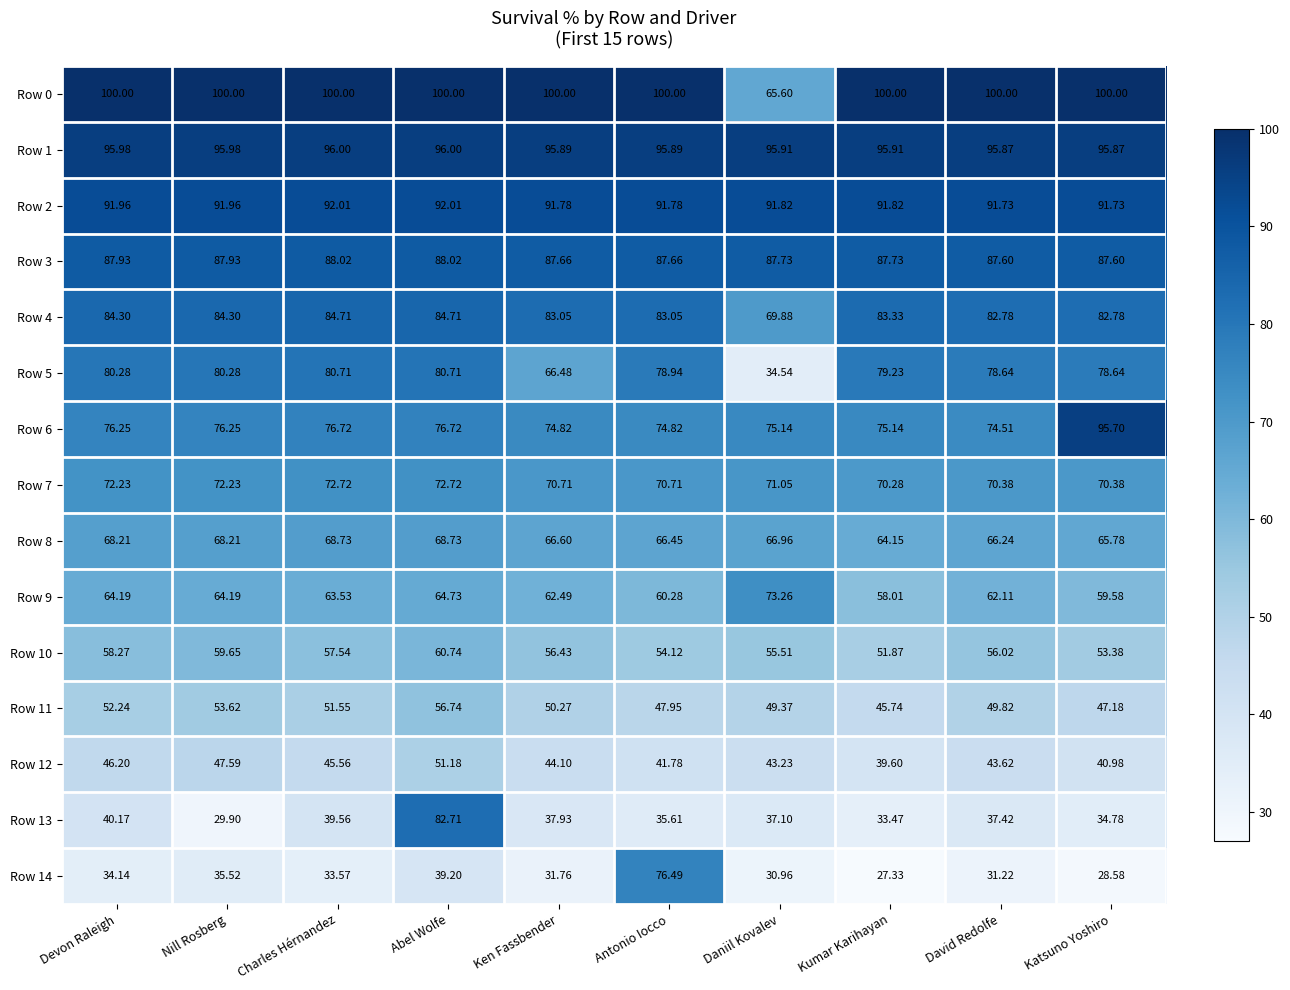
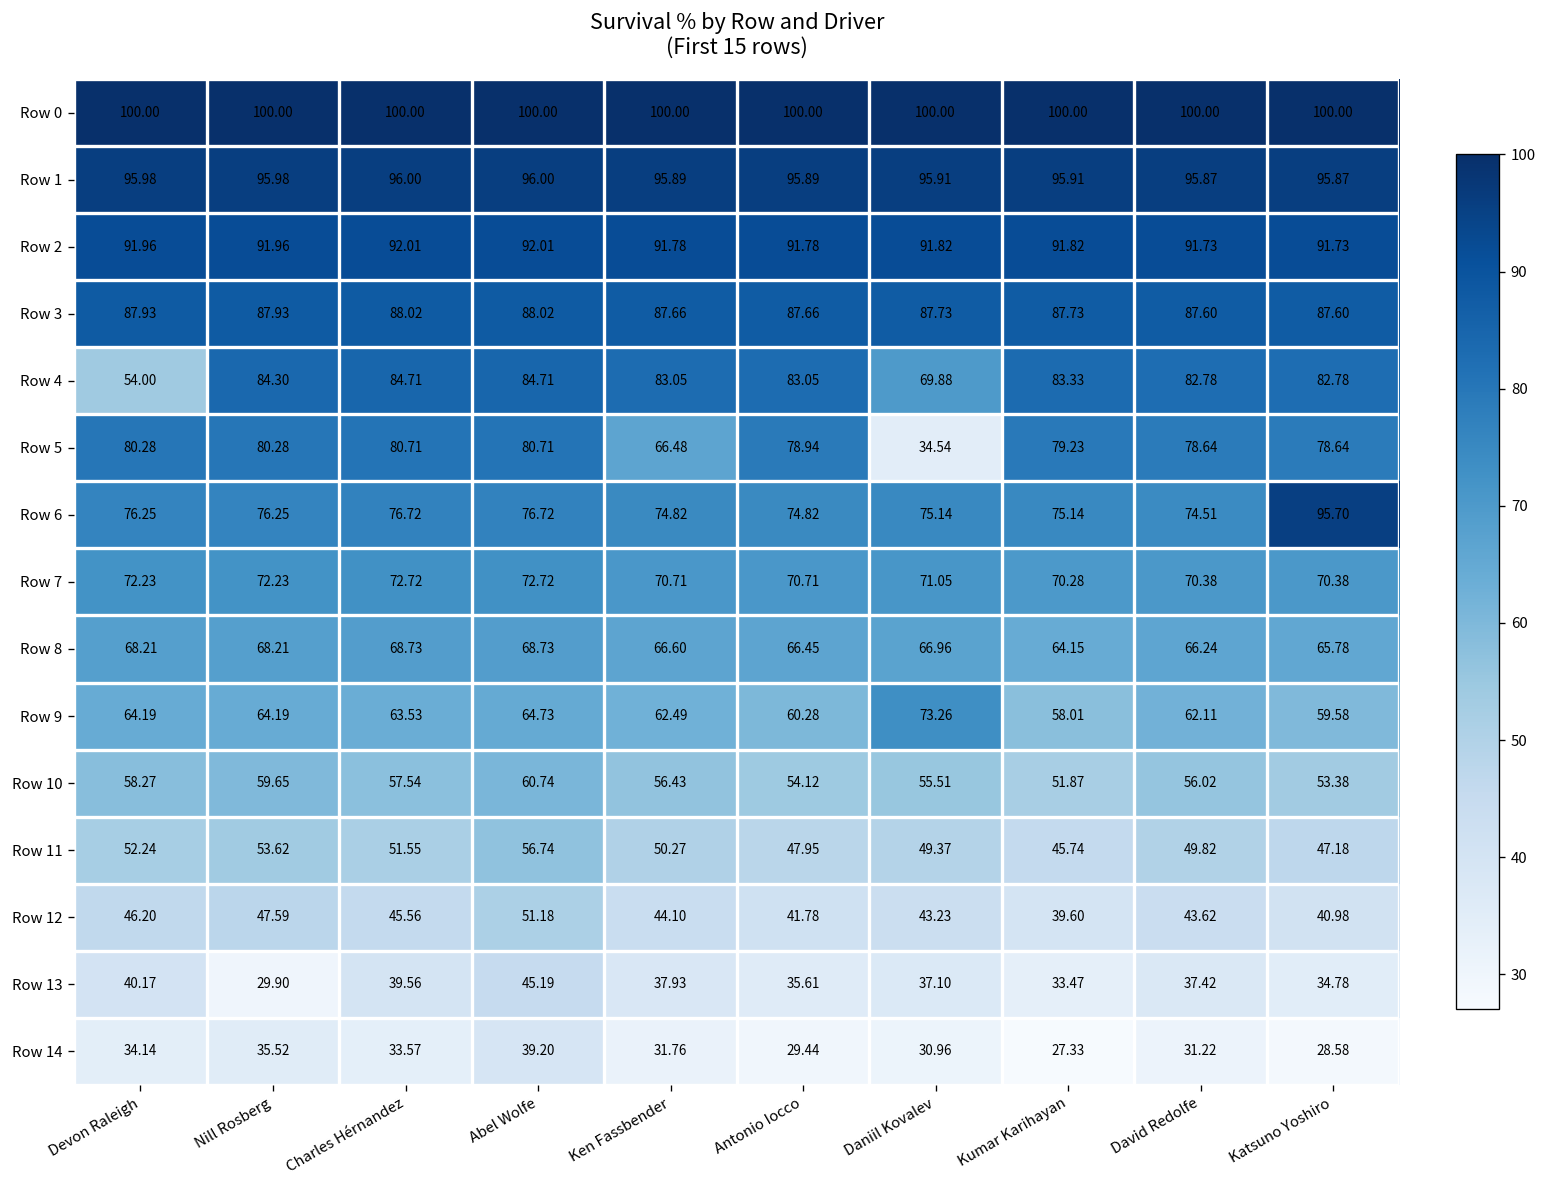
  {
    "Row 0": {
      "Devon Raleigh": 100.00,
      "Nill Rosberg": 100.00,
      "Charles Hérnandez": 100.00,
      "Abel Wolfe": 100.00,
      "Ken Fassbender": 100.00,
      "Antonio Iocco": 100.00,
-     "Daniil Kovalev": 65.60,
+     "Daniil Kovalev": 100.00,
      "Kumar Karihayan": 100.00,
      "David Redolfe": 100.00,
      "Katsuno Yoshiro": 100.00
    },
    "Row 1": {
      "Devon Raleigh": 95.98,
      "Nill Rosberg": 95.98,
      "Charles Hérnandez": 96.00,
      "Abel Wolfe": 96.00,
      "Ken Fassbender": 95.89,
      "Antonio Iocco": 95.89,
      "Daniil Kovalev": 95.91,
      "Kumar Karihayan": 95.91,
      "David Redolfe": 95.87,
      "Katsuno Yoshiro": 95.87
    },
    "Row 2": {
      "Devon Raleigh": 91.96,
      "Nill Rosberg": 91.96,
      "Charles Hérnandez": 92.01,
      "Abel Wolfe": 92.01,
      "Ken Fassbender": 91.78,
      "Antonio Iocco": 91.78,
      "Daniil Kovalev": 91.82,
      "Kumar Karihayan": 91.82,
      "David Redolfe": 91.73,
      "Katsuno Yoshiro": 91.73
    },
    "Row 3": {
      "Devon Raleigh": 87.93,
      "Nill Rosberg": 87.93,
      "Charles Hérnandez": 88.02,
      "Abel Wolfe": 88.02,
      "Ken Fassbender": 87.66,
      "Antonio Iocco": 87.66,
      "Daniil Kovalev": 87.73,
      "Kumar Karihayan": 87.73,
      "David Redolfe": 87.60,
      "Katsuno Yoshiro": 87.60
    },
    "Row 4": {
-     "Devon Raleigh": 84.30,
+     "Devon Raleigh": 54.00,
      "Nill Rosberg": 84.30,
      "Charles Hérnandez": 84.71,
      "Abel Wolfe": 84.71,
      "Ken Fassbender": 83.05,
      "Antonio Iocco": 83.05,
      "Daniil Kovalev": 69.88,
      "Kumar Karihayan": 83.33,
      "David Redolfe": 82.78,
      "Katsuno Yoshiro": 82.78
    },
    "Row 5": {
      "Devon Raleigh": 80.28,
      "Nill Rosberg": 80.28,
      "Charles Hérnandez": 80.71,
      "Abel Wolfe": 80.71,
      "Ken Fassbender": 66.48,
      "Antonio Iocco": 78.94,
      "Daniil Kovalev": 34.54,
      "Kumar Karihayan": 79.23,
      "David Redolfe": 78.64,
      "Katsuno Yoshiro": 78.64
    },
    "Row 6": {
      "Devon Raleigh": 76.25,
      "Nill Rosberg": 76.25,
      "Charles Hérnandez": 76.72,
      "Abel Wolfe": 76.72,
      "Ken Fassbender": 74.82,
      "Antonio Iocco": 74.82,
      "Daniil Kovalev": 75.14,
      "Kumar Karihayan": 75.14,
      "David Redolfe": 74.51,
      "Katsuno Yoshiro": 95.70
    },
    "Row 7": {
      "Devon Raleigh": 72.23,
      "Nill Rosberg": 72.23,
      "Charles Hérnandez": 72.72,
      "Abel Wolfe": 72.72,
      "Ken Fassbender": 70.71,
      "Antonio Iocco": 70.71,
      "Daniil Kovalev": 71.05,
      "Kumar Karihayan": 70.28,
      "David Redolfe": 70.38,
      "Katsuno Yoshiro": 70.38
    },
    "Row 8": {
      "Devon Raleigh": 68.21,
      "Nill Rosberg": 68.21,
      "Charles Hérnandez": 68.73,
      "Abel Wolfe": 68.73,
      "Ken Fassbender": 66.60,
      "Antonio Iocco": 66.45,
      "Daniil Kovalev": 66.96,
      "Kumar Karihayan": 64.15,
      "David Redolfe": 66.24,
      "Katsuno Yoshiro": 65.78
    },
    "Row 9": {
      "Devon Raleigh": 64.19,
      "Nill Rosberg": 64.19,
      "Charles Hérnandez": 63.53,
      "Abel Wolfe": 64.73,
      "Ken Fassbender": 62.49,
      "Antonio Iocco": 60.28,
      "Daniil Kovalev": 73.26,
      "Kumar Karihayan": 58.01,
      "David Redolfe": 62.11,
      "Katsuno Yoshiro": 59.58
    },
    "Row 10": {
      "Devon Raleigh": 58.27,
      "Nill Rosberg": 59.65,
      "Charles Hérnandez": 57.54,
      "Abel Wolfe": 60.74,
      "Ken Fassbender": 56.43,
      "Antonio Iocco": 54.12,
      "Daniil Kovalev": 55.51,
      "Kumar Karihayan": 51.87,
      "David Redolfe": 56.02,
      "Katsuno Yoshiro": 53.38
    },
    "Row 11": {
      "Devon Raleigh": 52.24,
      "Nill Rosberg": 53.62,
      "Charles Hérnandez": 51.55,
      "Abel Wolfe": 56.74,
      "Ken Fassbender": 50.27,
      "Antonio Iocco": 47.95,
      "Daniil Kovalev": 49.37,
      "Kumar Karihayan": 45.74,
      "David Redolfe": 49.82,
      "Katsuno Yoshiro": 47.18
    },
    "Row 12": {
      "Devon Raleigh": 46.20,
      "Nill Rosberg": 47.59,
      "Charles Hérnandez": 45.56,
      "Abel Wolfe": 51.18,
      "Ken Fassbender": 44.10,
      "Antonio Iocco": 41.78,
      "Daniil Kovalev": 43.23,
      "Kumar Karihayan": 39.60,
      "David Redolfe": 43.62,
      "Katsuno Yoshiro": 40.98
    },
    "Row 13": {
      "Devon Raleigh": 40.17,
      "Nill Rosberg": 29.90,
      "Charles Hérnandez": 39.56,
-     "Abel Wolfe": 82.71,
+     "Abel Wolfe": 45.19,
      "Ken Fassbender": 37.93,
      "Antonio Iocco": 35.61,
      "Daniil Kovalev": 37.10,
      "Kumar Karihayan": 33.47,
      "David Redolfe": 37.42,
      "Katsuno Yoshiro": 34.78
    },
    "Row 14": {
      "Devon Raleigh": 34.14,
      "Nill Rosberg": 35.52,
      "Charles Hérnandez": 33.57,
      "Abel Wolfe": 39.20,
      "Ken Fassbender": 31.76,
-     "Antonio Iocco": 76.49,
+     "Antonio Iocco": 29.44,
      "Daniil Kovalev": 30.96,
      "Kumar Karihayan": 27.33,
      "David Redolfe": 31.22,
      "Katsuno Yoshiro": 28.58
    }
  }
